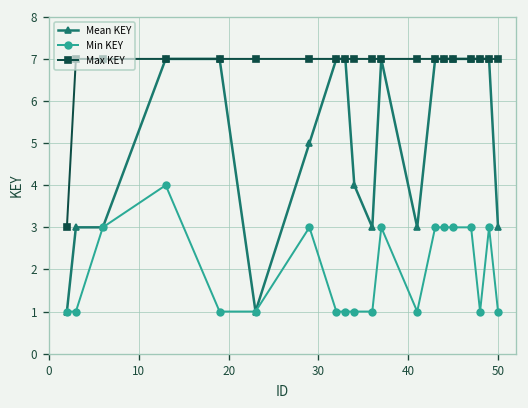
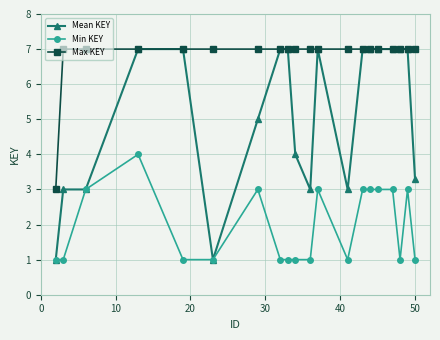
  {
    "Mean KEY": {
-     "50": 3.0
+     "50": 3.3
    },
    "Min KEY": {
      "50": 1.0
    },
    "Max KEY": {
      "50": 7.0
    }
  }
